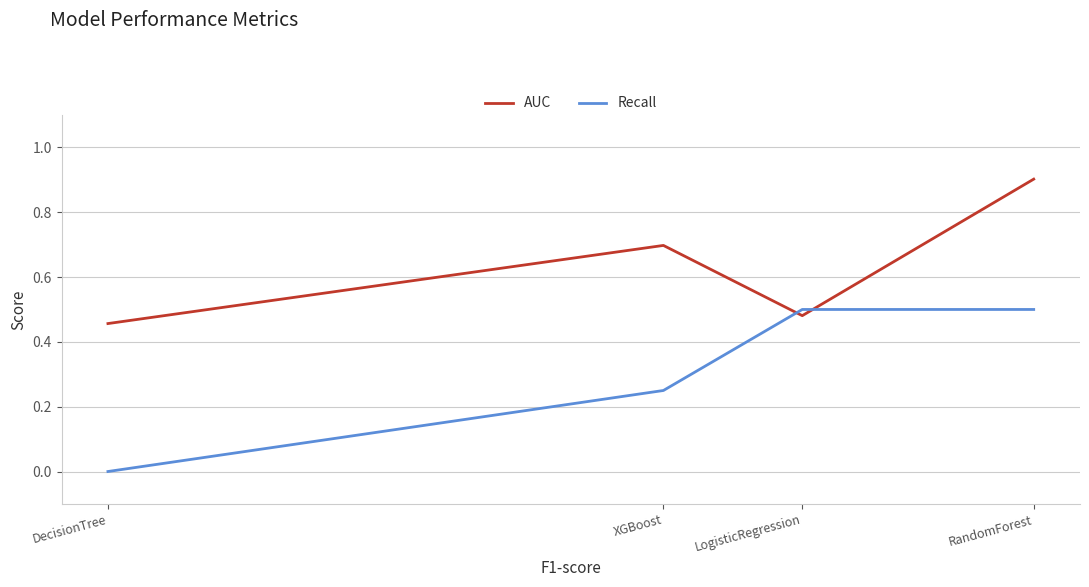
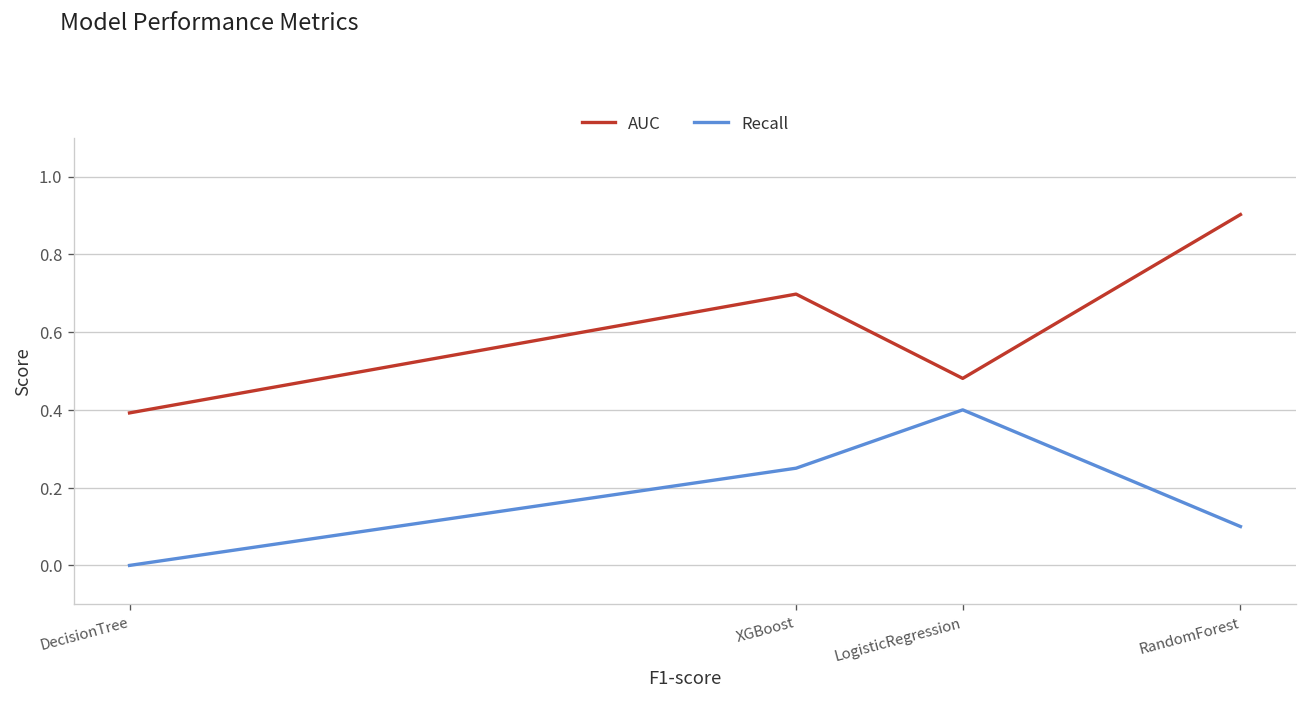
  {
    "AUC": {
-     "DecisionTree": 0.46,
+     "DecisionTree": 0.39,
      "XGBoost": 0.70,
      "LogisticRegression": 0.48,
      "RandomForest": 0.90
    },
    "Recall": {
      "DecisionTree": 0.0,
      "XGBoost": 0.25,
-     "LogisticRegression": 0.5,
-     "RandomForest": 0.5
+     "LogisticRegression": 0.4,
+     "RandomForest": 0.1
    }
  }
